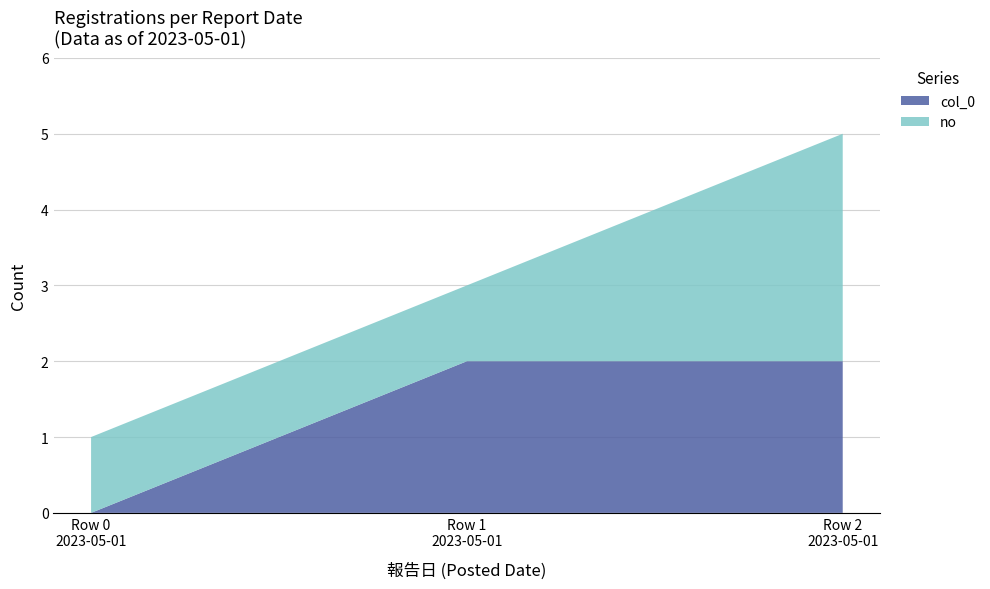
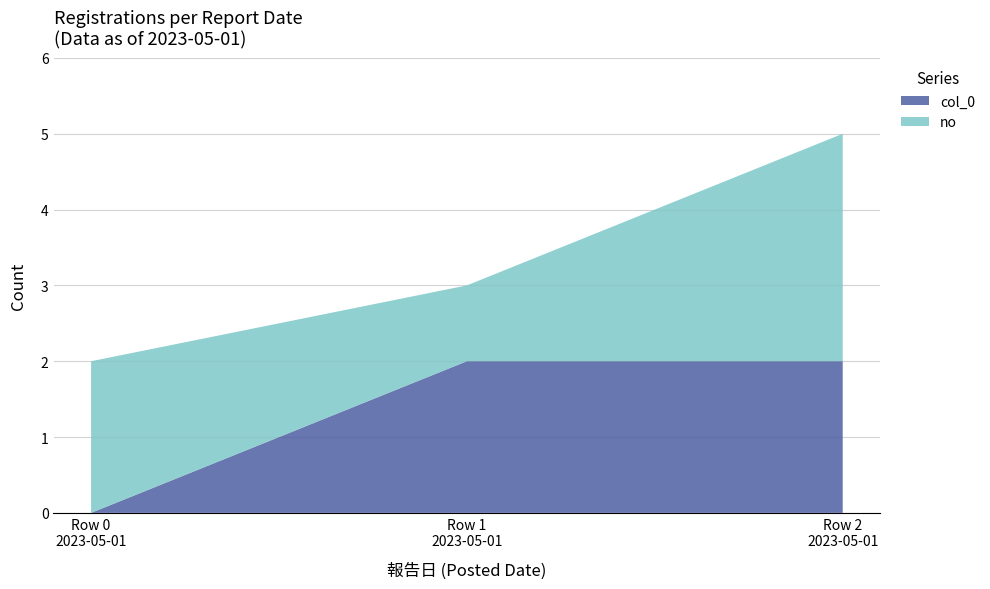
  {
    "col_0": {
      "Row 0 2023-05-01": 0,
      "Row 1 2023-05-01": 2,
      "Row 2 2023-05-01": 2
    },
    "no": {
-     "Row 0 2023-05-01": 1,
+     "Row 0 2023-05-01": 2,
      "Row 1 2023-05-01": 1,
      "Row 2 2023-05-01": 3
    }
  }
